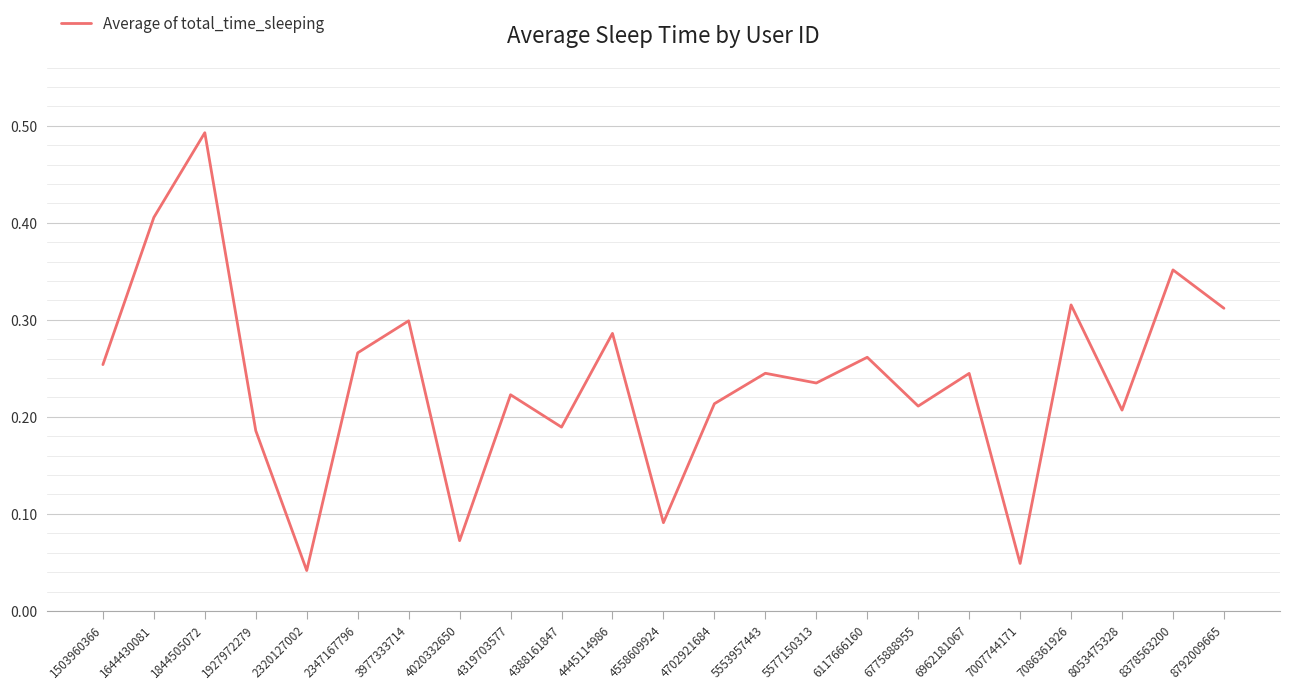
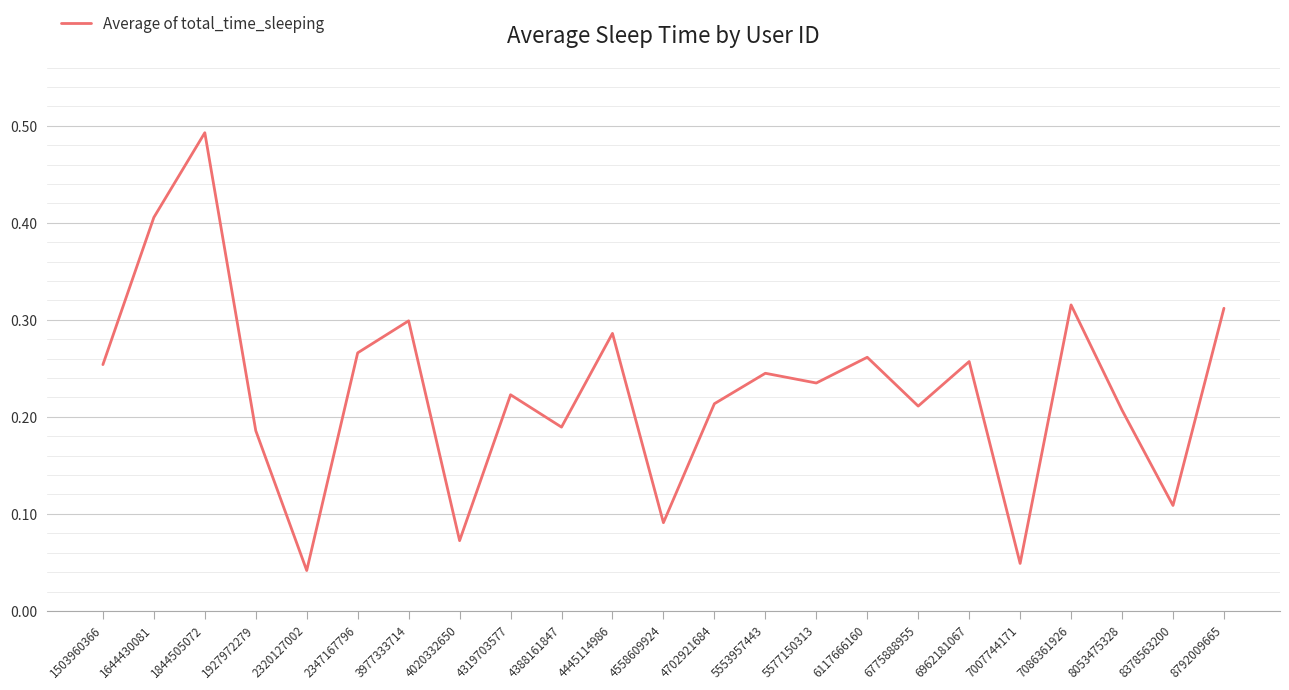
  {
    "1503960366": 0.25,
    "1644430081": 0.41,
    "1844505072": 0.49,
    "1927972279": 0.19,
    "2320127002": 0.04,
    "2347167796": 0.27,
    "3977333714": 0.30,
    "4020332650": 0.07,
    "4319703577": 0.22,
    "4388161847": 0.19,
    "4445114986": 0.29,
    "4558609924": 0.09,
    "4702921684": 0.21,
    "5553957443": 0.24,
    "5577150313": 0.23,
    "6117666160": 0.26,
    "6775888955": 0.21,
-   "6962181067": 0.24,
+   "6962181067": 0.26,
    "7007744171": 0.05,
    "7086361926": 0.32,
    "8053475328": 0.21,
-   "8378563200": 0.35,
+   "8378563200": 0.11,
    "8792009665": 0.31
  }
